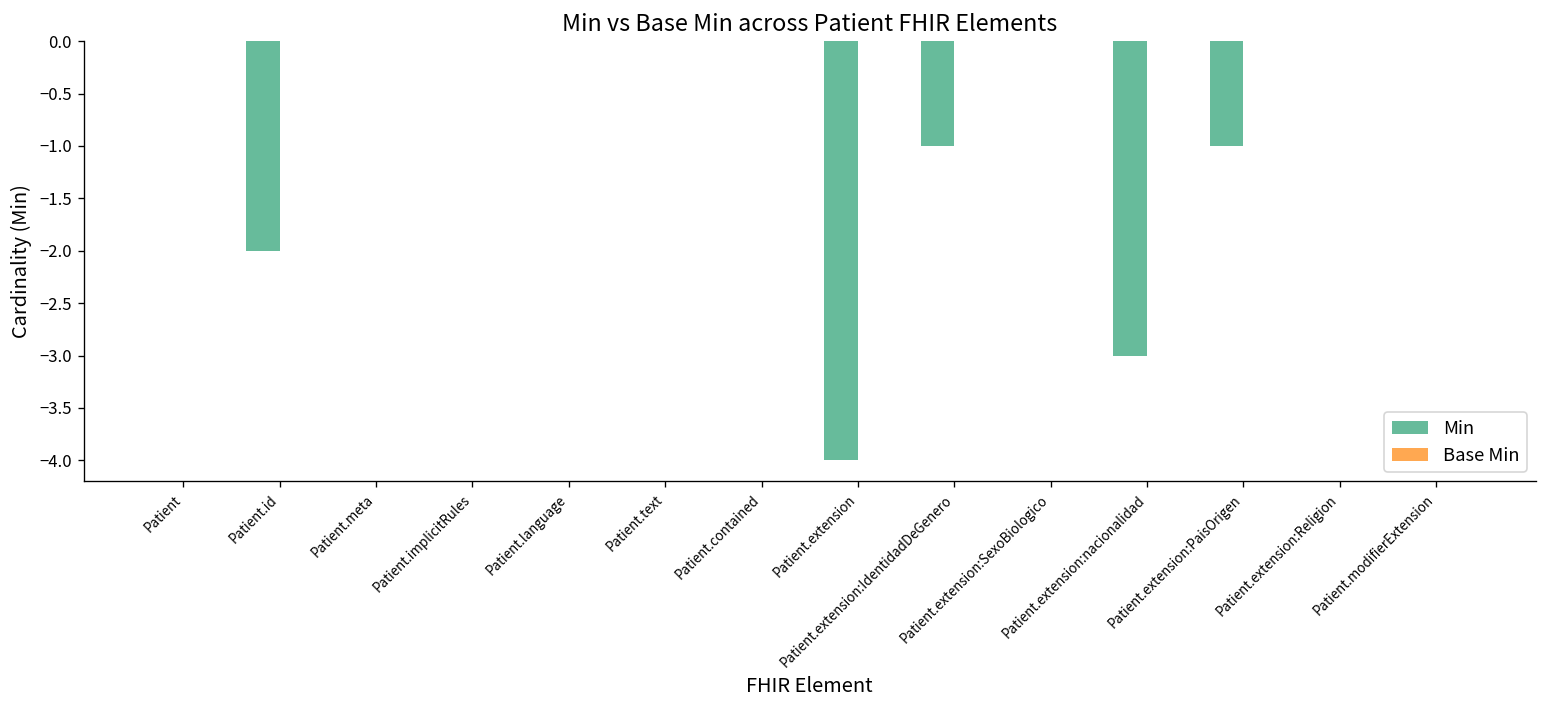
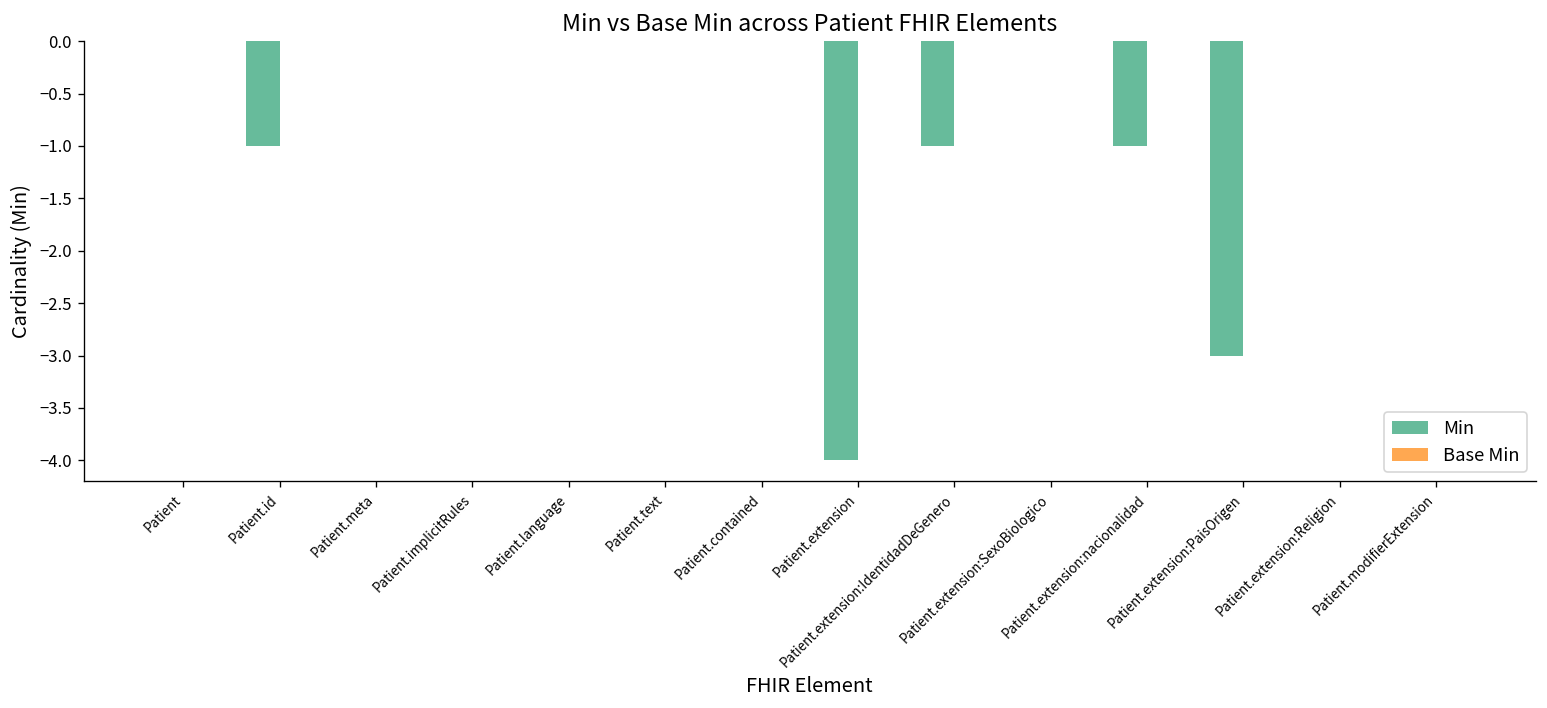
  {
    "Min": {
      "Patient": 0.0,
-     "Patient.id": -2.0,
+     "Patient.id": -1.0,
      "Patient.meta": 0.0,
      "Patient.implicitRules": 0.0,
      "Patient.language": 0.0,
      "Patient.text": 0.0,
      "Patient.contained": 0.0,
      "Patient.extension": -4.0,
      "Patient.extension:IdentidadDeGenero": -1.0,
      "Patient.extension:SexoBiologico": 0.0,
-     "Patient.extension:nacionalidad": -3.0,
-     "Patient.extension:PaisOrigen": -1.0,
+     "Patient.extension:nacionalidad": -1.0,
+     "Patient.extension:PaisOrigen": -3.0,
      "Patient.extension:Religion": 0.0,
      "Patient.modifierExtension": 0.0
    },
    "Base Min": {
      "Patient": 0.0,
      "Patient.id": 0.0,
      "Patient.meta": 0.0,
      "Patient.implicitRules": 0.0,
      "Patient.language": 0.0,
      "Patient.text": 0.0,
      "Patient.contained": 0.0,
      "Patient.extension": 0.0,
      "Patient.extension:IdentidadDeGenero": 0.0,
      "Patient.extension:SexoBiologico": 0.0,
      "Patient.extension:nacionalidad": 0.0,
      "Patient.extension:PaisOrigen": 0.0,
      "Patient.extension:Religion": 0.0,
      "Patient.modifierExtension": 0.0
    }
  }
